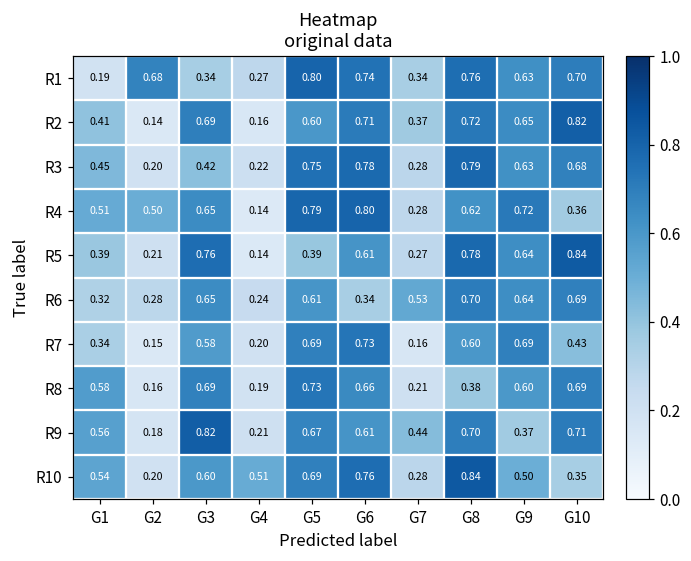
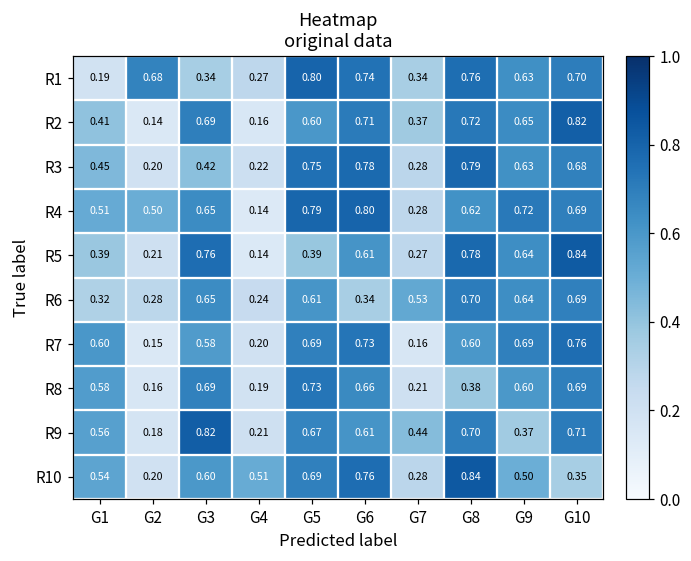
  {
    "R1": {
      "G1": 0.19,
      "G2": 0.68,
      "G3": 0.34,
      "G4": 0.27,
      "G5": 0.80,
      "G6": 0.74,
      "G7": 0.34,
      "G8": 0.76,
      "G9": 0.63,
      "G10": 0.70
    },
    "R2": {
      "G1": 0.41,
      "G2": 0.14,
      "G3": 0.69,
      "G4": 0.16,
      "G5": 0.60,
      "G6": 0.71,
      "G7": 0.37,
      "G8": 0.72,
      "G9": 0.65,
      "G10": 0.82
    },
    "R3": {
      "G1": 0.45,
      "G2": 0.20,
      "G3": 0.42,
      "G4": 0.22,
      "G5": 0.75,
      "G6": 0.78,
      "G7": 0.28,
      "G8": 0.79,
      "G9": 0.63,
      "G10": 0.68
    },
    "R4": {
      "G1": 0.51,
      "G2": 0.50,
      "G3": 0.65,
      "G4": 0.14,
      "G5": 0.79,
      "G6": 0.80,
      "G7": 0.28,
      "G8": 0.62,
      "G9": 0.72,
-     "G10": 0.36
+     "G10": 0.69
    },
    "R5": {
      "G1": 0.39,
      "G2": 0.21,
      "G3": 0.76,
      "G4": 0.14,
      "G5": 0.39,
      "G6": 0.61,
      "G7": 0.27,
      "G8": 0.78,
      "G9": 0.64,
      "G10": 0.84
    },
    "R6": {
      "G1": 0.32,
      "G2": 0.28,
      "G3": 0.65,
      "G4": 0.24,
      "G5": 0.61,
      "G6": 0.34,
      "G7": 0.53,
      "G8": 0.70,
      "G9": 0.64,
      "G10": 0.69
    },
    "R7": {
-     "G1": 0.34,
+     "G1": 0.60,
      "G2": 0.15,
      "G3": 0.58,
      "G4": 0.20,
      "G5": 0.69,
      "G6": 0.73,
      "G7": 0.16,
      "G8": 0.60,
      "G9": 0.69,
-     "G10": 0.43
+     "G10": 0.76
    },
    "R8": {
      "G1": 0.58,
      "G2": 0.16,
      "G3": 0.69,
      "G4": 0.19,
      "G5": 0.73,
      "G6": 0.66,
      "G7": 0.21,
      "G8": 0.38,
      "G9": 0.60,
      "G10": 0.69
    },
    "R9": {
      "G1": 0.56,
      "G2": 0.18,
      "G3": 0.82,
      "G4": 0.21,
      "G5": 0.67,
      "G6": 0.61,
      "G7": 0.44,
      "G8": 0.70,
      "G9": 0.37,
      "G10": 0.71
    },
    "R10": {
      "G1": 0.54,
      "G2": 0.20,
      "G3": 0.60,
      "G4": 0.51,
      "G5": 0.69,
      "G6": 0.76,
      "G7": 0.28,
      "G8": 0.84,
      "G9": 0.50,
      "G10": 0.35
    }
  }
